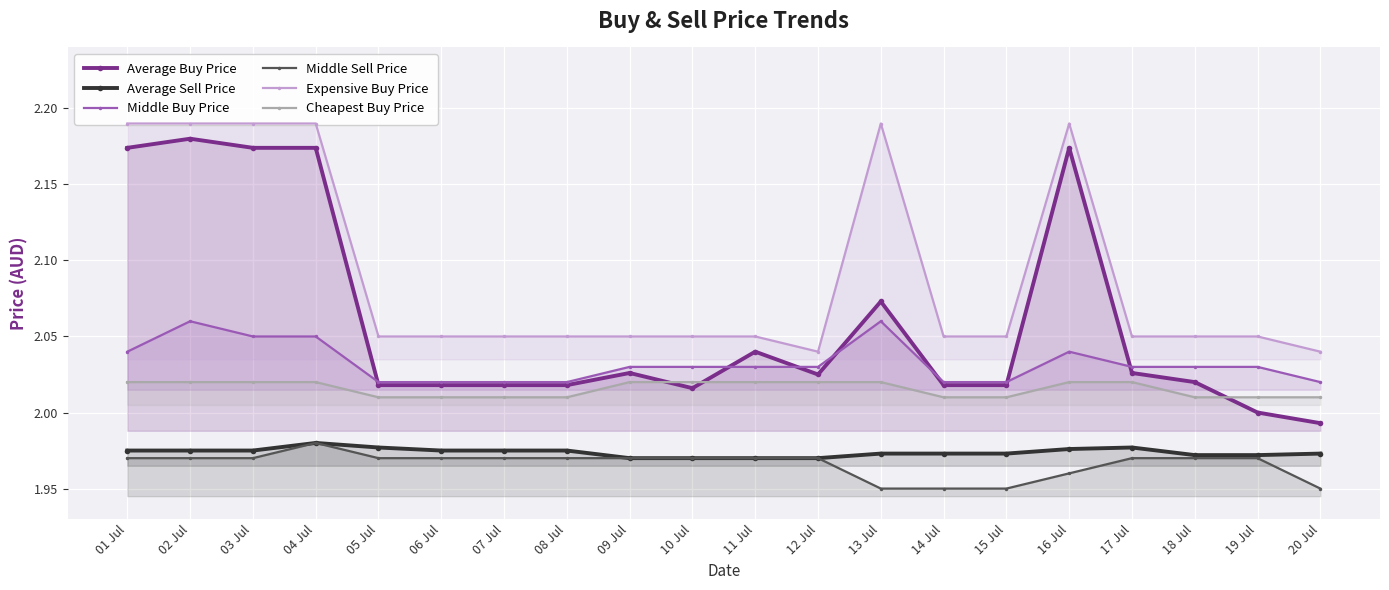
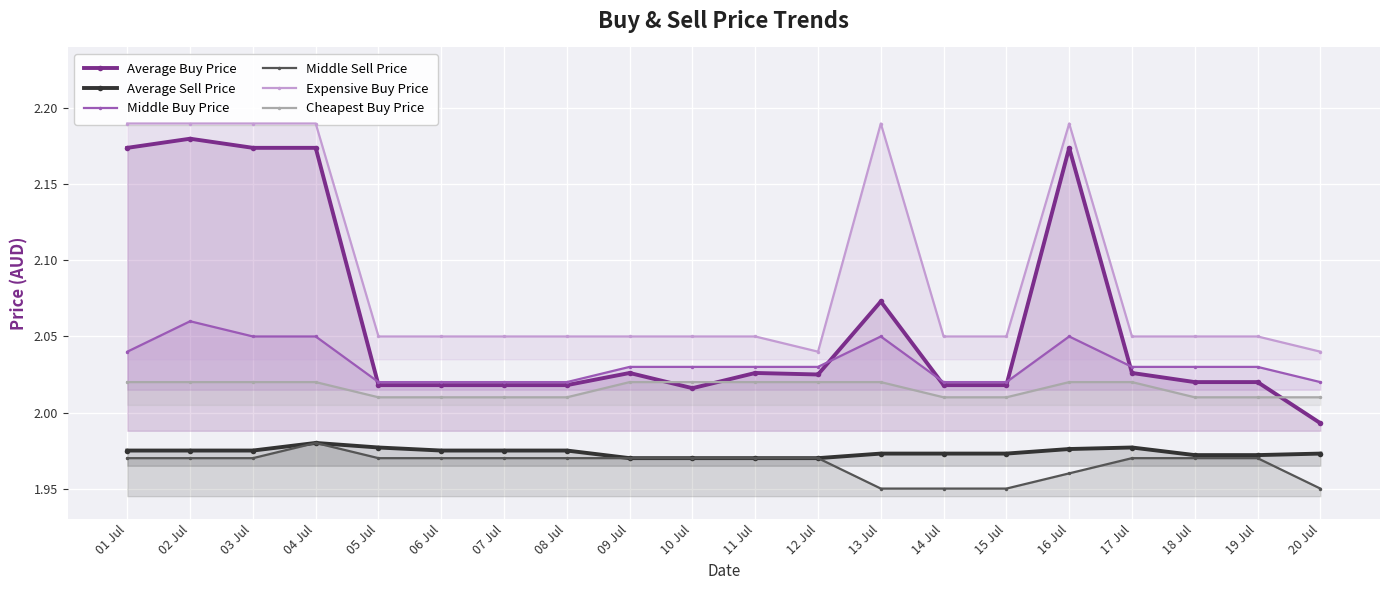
  {
    "Average Buy Price": {
      "01 Jul": 2.174,
      "02 Jul": 2.180,
      "03 Jul": 2.174,
      "04 Jul": 2.174,
      "05 Jul": 2.018,
      "06 Jul": 2.018,
      "07 Jul": 2.018,
      "08 Jul": 2.018,
      "09 Jul": 2.026,
      "10 Jul": 2.016,
-     "11 Jul": 2.040,
+     "11 Jul": 2.026,
      "12 Jul": 2.025,
      "13 Jul": 2.073,
      "14 Jul": 2.018,
      "15 Jul": 2.018,
      "16 Jul": 2.174,
      "17 Jul": 2.026,
      "18 Jul": 2.020,
-     "19 Jul": 2.00,
+     "19 Jul": 2.02,
      "20 Jul": 1.993
    },
    "Middle Buy Price": {
      "01 Jul": 2.04,
      "02 Jul": 2.06,
      "03 Jul": 2.05,
      "04 Jul": 2.05,
      "05 Jul": 2.02,
      "06 Jul": 2.02,
      "07 Jul": 2.02,
      "08 Jul": 2.02,
      "09 Jul": 2.03,
      "10 Jul": 2.03,
      "11 Jul": 2.03,
      "12 Jul": 2.03,
-     "13 Jul": 2.06,
+     "13 Jul": 2.05,
      "14 Jul": 2.02,
      "15 Jul": 2.02,
-     "16 Jul": 2.04,
+     "16 Jul": 2.05,
      "17 Jul": 2.03,
      "18 Jul": 2.03,
      "19 Jul": 2.03,
      "20 Jul": 2.02
    }
  }
